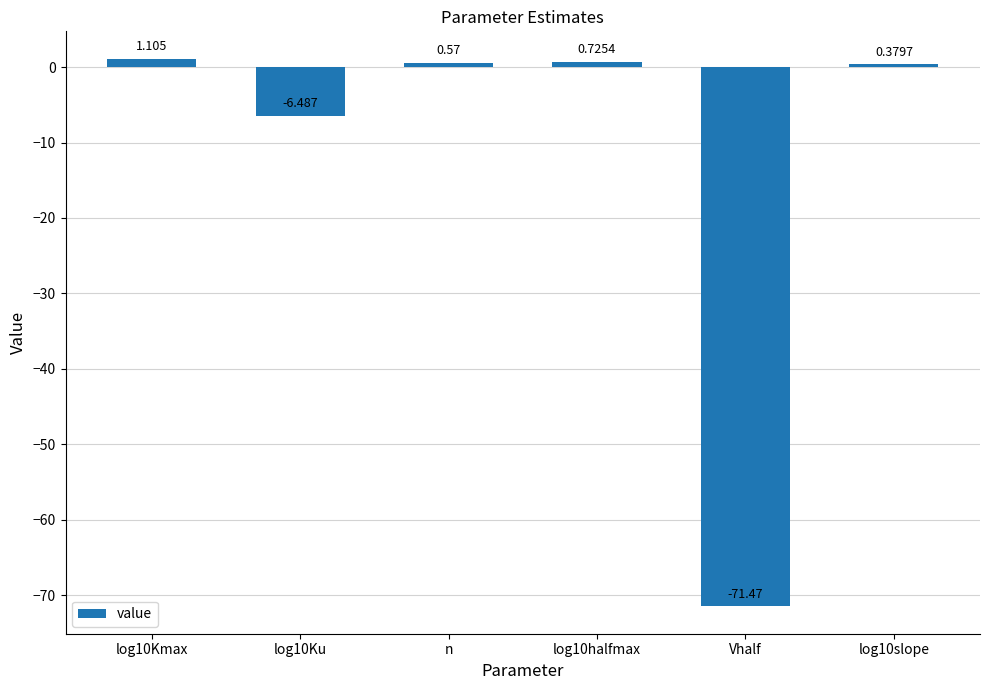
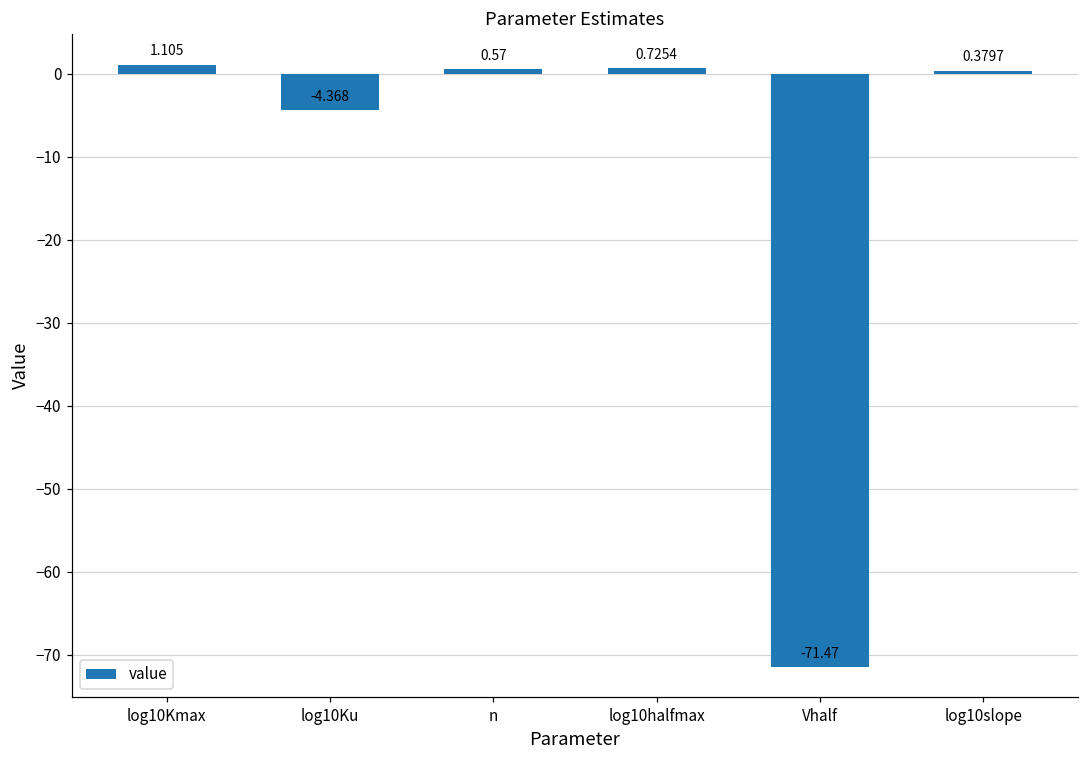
  {
    "log10Kmax": 1.105,
-   "log10Ku": -6.487,
+   "log10Ku": -4.368,
    "n": 0.57,
    "log10halfmax": 0.7254,
    "Vhalf": -71.47,
    "log10slope": 0.3797
  }
